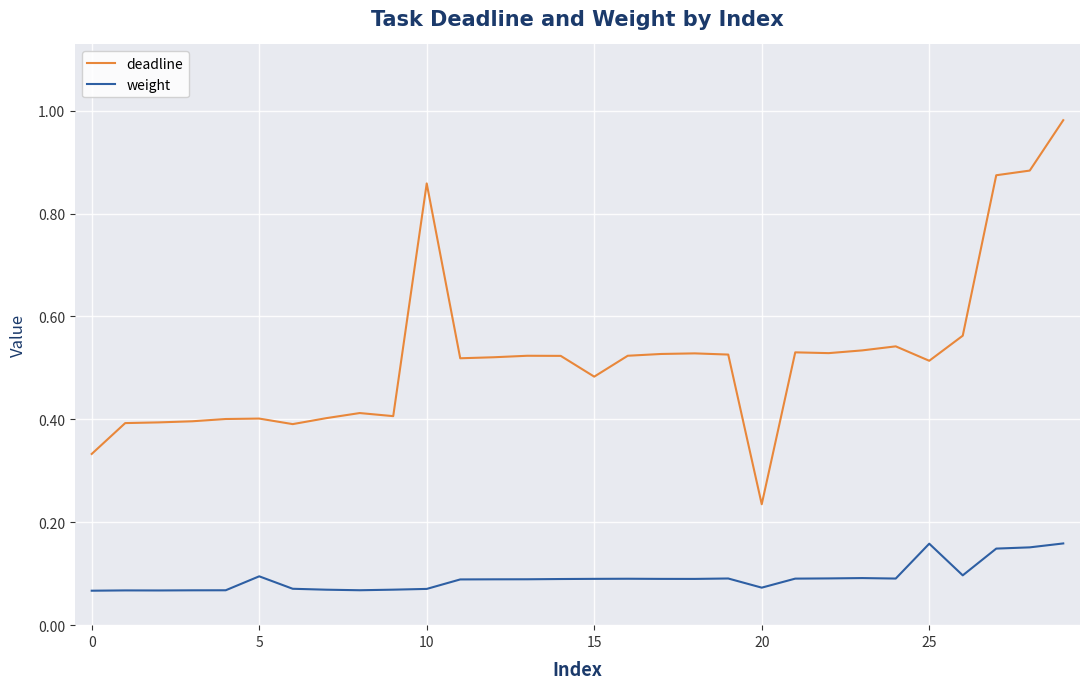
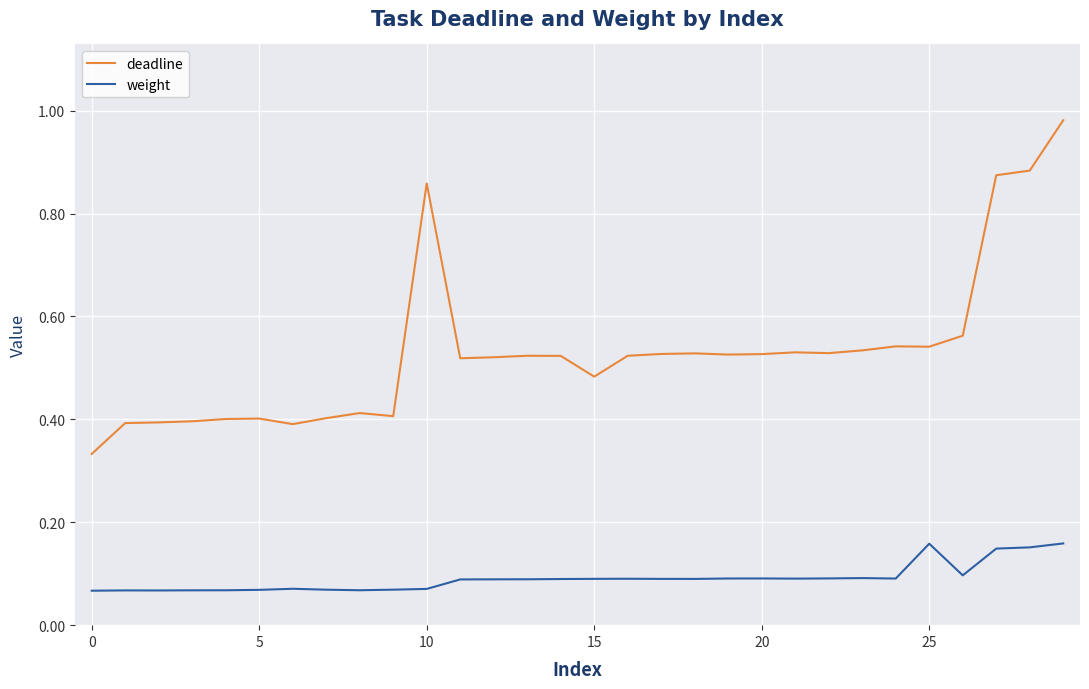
  {
    "deadline": {
      "0": 0.33,
      "5": 0.40,
      "10": 0.86,
      "15": 0.48,
-     "20": 0.23,
-     "25": 0.51
+     "20": 0.53,
+     "25": 0.54
    },
    "weight": {
      "0": 0.07,
-     "5": 0.09,
+     "5": 0.07,
      "10": 0.07,
      "15": 0.09,
-     "20": 0.07,
+     "20": 0.09,
      "25": 0.16
    }
  }
